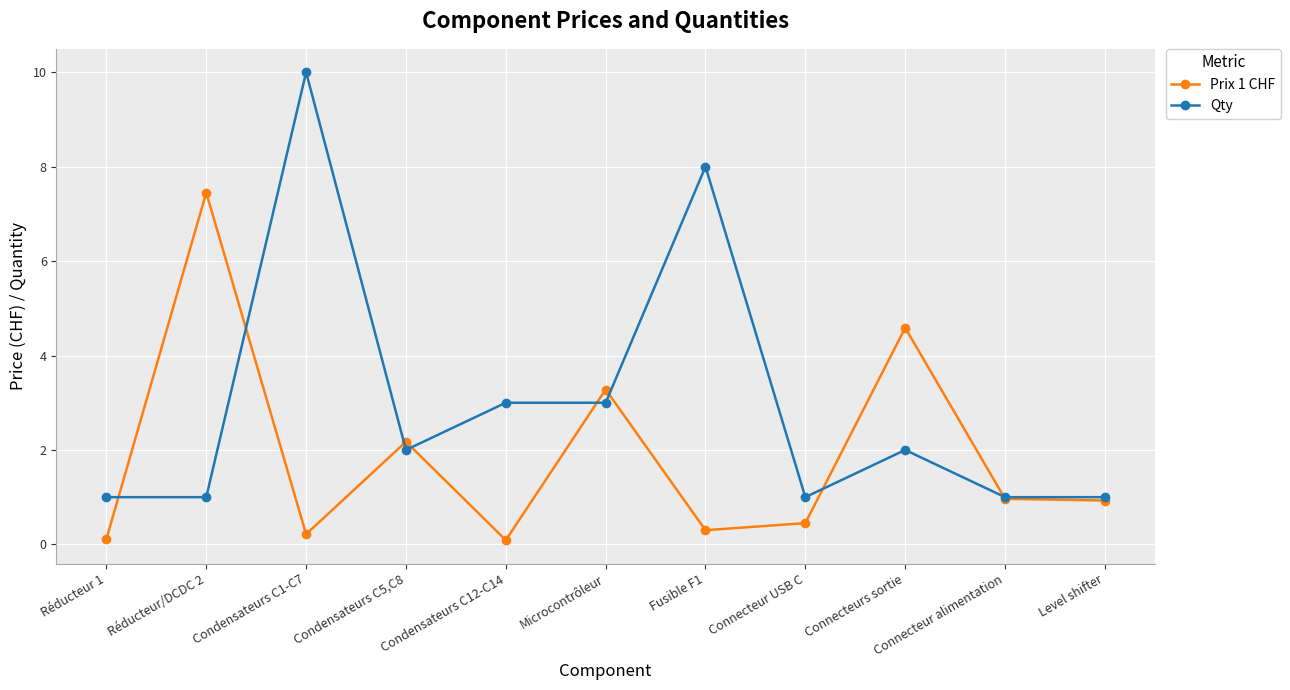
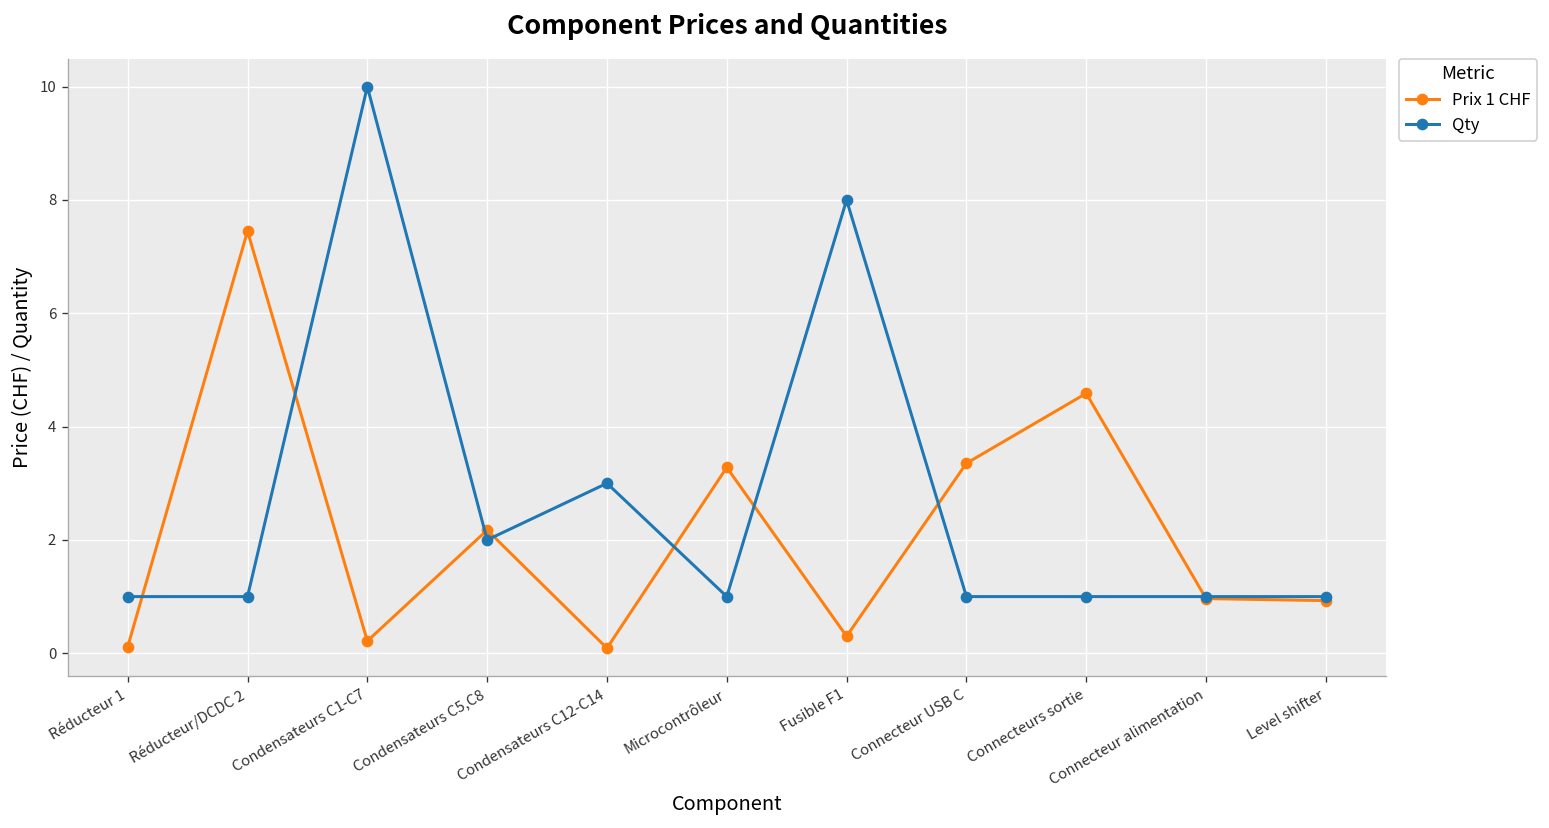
  {
    "Prix 1 CHF": {
      "Réducteur 1": 0.1,
      "Réducteur/DCDC 2": 7.5,
      "Condensateurs C1-C7": 0.2,
      "Condensateurs C5,C8": 2.2,
      "Condensateurs C12-C14": 0.1,
      "Microcontrôleur": 3.3,
      "Fusible F1": 0.3,
-     "Connecteur USB C": 0.5,
+     "Connecteur USB C": 3.4,
      "Connecteurs sortie": 4.6,
      "Level shifter": 0.9
    },
    "Qty": {
      "Réducteur 1": 1,
      "Réducteur/DCDC 2": 1,
      "Condensateurs C1-C7": 10,
      "Condensateurs C5,C8": 2,
      "Condensateurs C12-C14": 3,
-     "Microcontrôleur": 3,
+     "Microcontrôleur": 1,
      "Fusible F1": 8,
      "Connecteur USB C": 1,
-     "Connecteurs sortie": 2,
+     "Connecteurs sortie": 1,
      "Level shifter": 1
    }
  }
